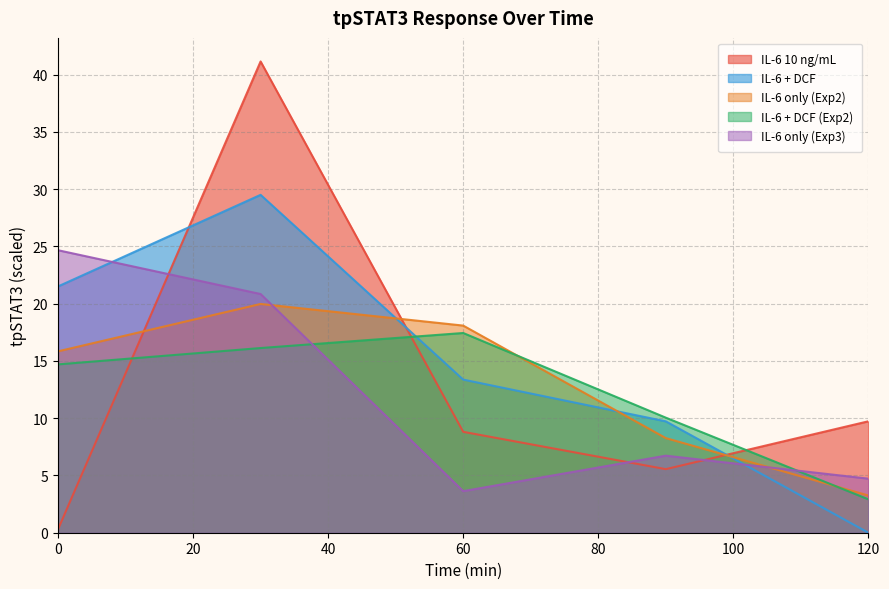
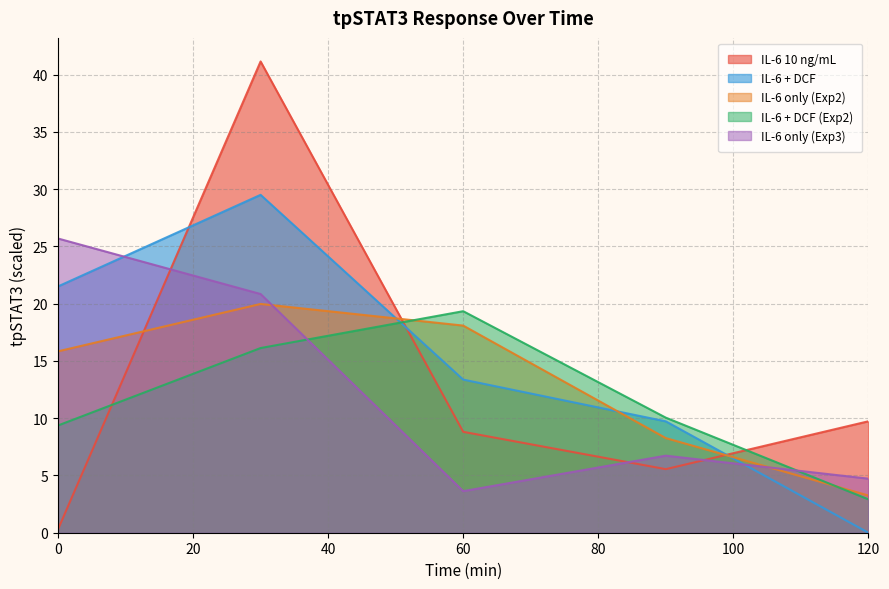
  {
    "IL-6 + DCF": {
      "0": 21.5,
      "60": 13.4,
      "120": 0.0
    },
    "IL-6 + DCF (Exp2)": {
-     "0": 14.7,
-     "60": 17.4,
+     "0": 9.4,
+     "60": 19.3,
      "120": 2.9
    },
    "IL-6 only (Exp3)": {
-     "0": 24.7,
+     "0": 25.7,
      "60": 3.6,
      "120": 4.7
    }
  }
